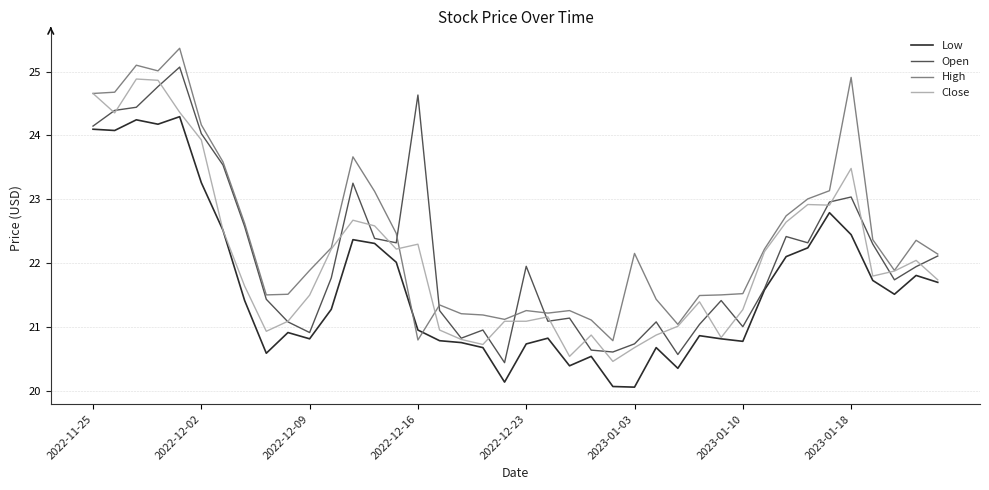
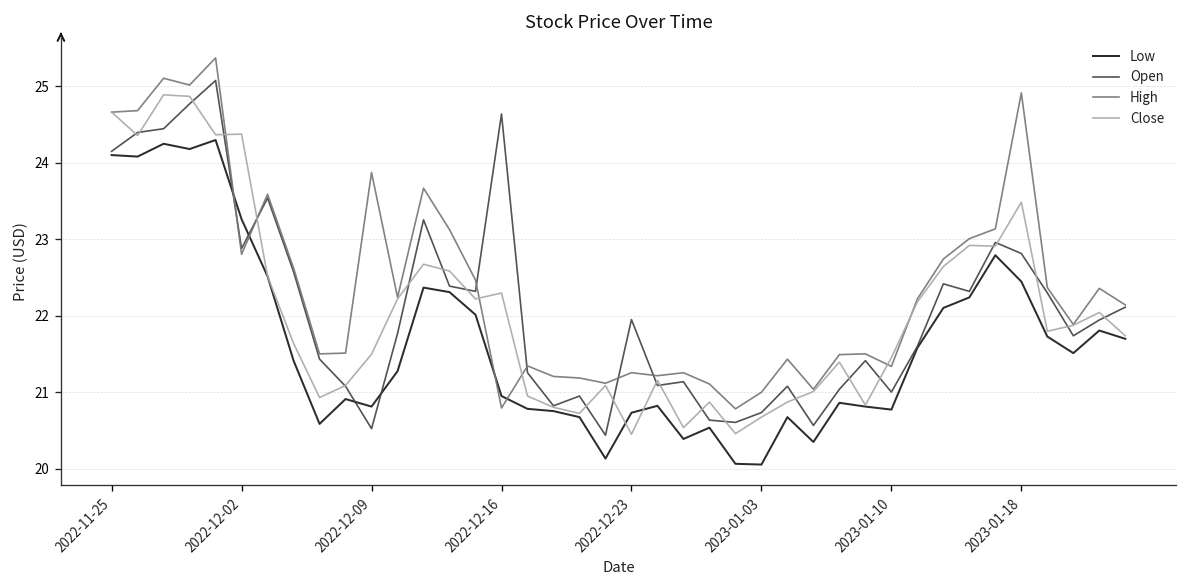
  {
    "Low": {
      "2022-11-25": 24.1,
      "2022-12-02": 23.3,
      "2022-12-09": 20.8,
      "2022-12-16": 21.0,
      "2022-12-23": 20.7,
      "2023-01-03": 20.1,
      "2023-01-10": 20.8,
      "2023-01-18": 22.4
    },
    "Open": {
      "2022-11-25": 24.1,
-     "2022-12-02": 24.0,
-     "2022-12-09": 20.9,
+     "2022-12-02": 22.9,
+     "2022-12-09": 20.5,
      "2022-12-16": 24.6,
      "2022-12-23": 22.0,
      "2023-01-03": 20.7,
      "2023-01-10": 21.0,
-     "2023-01-18": 23.0
+     "2023-01-18": 22.8
    },
    "High": {
-     "2022-12-02": 24.2,
-     "2022-12-09": 21.9,
+     "2022-12-02": 22.8,
+     "2022-12-09": 23.9,
      "2022-12-16": 20.8,
      "2022-12-23": 21.3,
-     "2023-01-03": 22.2,
-     "2023-01-10": 21.5,
+     "2023-01-03": 21.0,
+     "2023-01-10": 21.3,
      "2023-01-18": 24.9
    },
    "Close": {
-     "2022-12-02": 23.9,
+     "2022-12-02": 24.4,
      "2022-12-09": 21.5,
      "2022-12-16": 22.3,
-     "2022-12-23": 21.1,
+     "2022-12-23": 20.5,
      "2023-01-03": 20.7,
-     "2023-01-10": 21.3,
+     "2023-01-10": 21.5,
      "2023-01-18": 23.5
    }
  }
